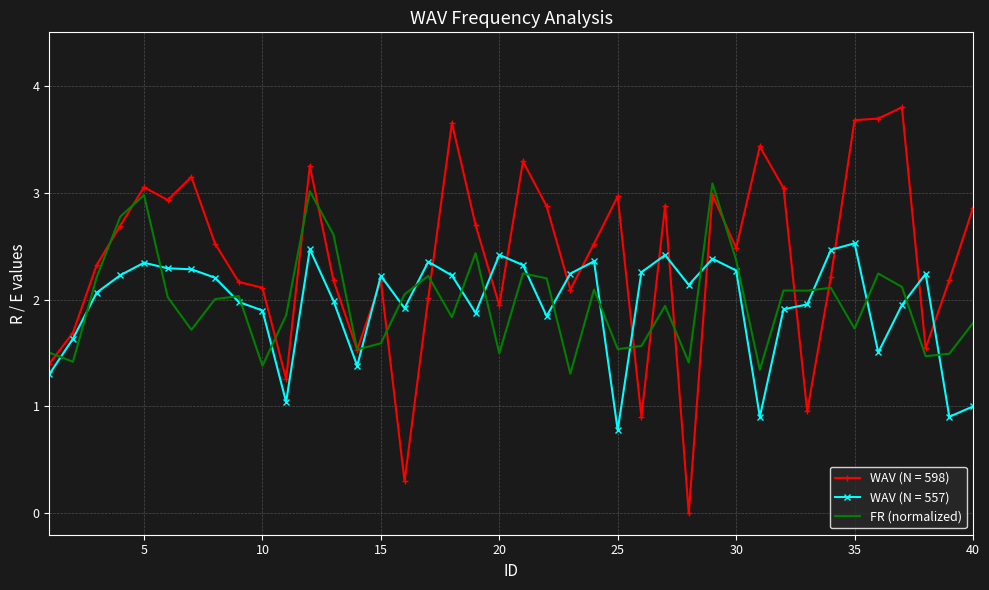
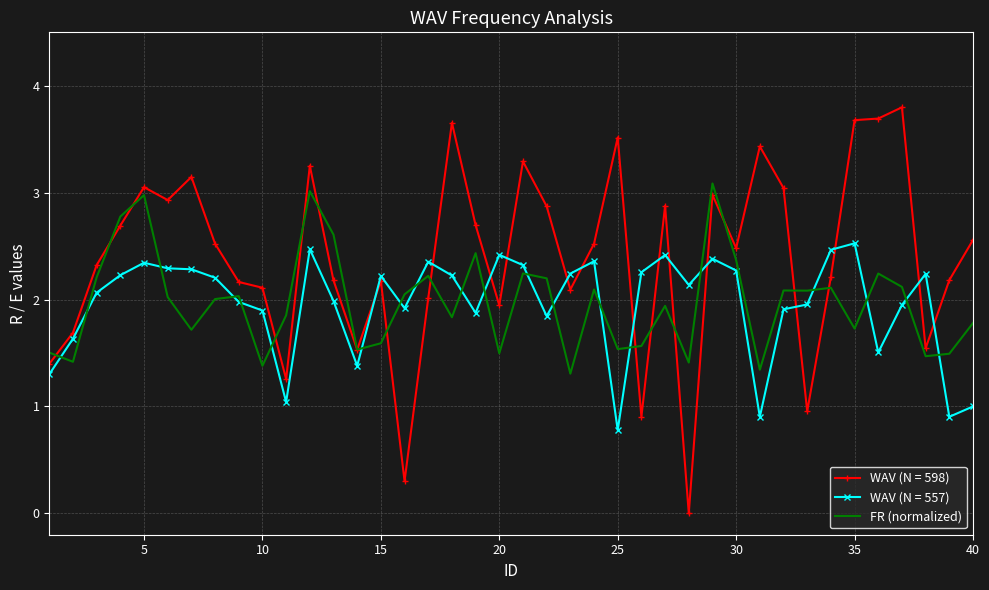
  {
    "WAV (N = 598)": {
      "5": 3.05,
      "10": 2.11,
      "15": 2.17,
      "20": 1.95,
-     "25": 2.97,
+     "25": 3.52,
      "30": 2.48,
      "35": 3.68,
-     "40": 2.86
+     "40": 2.56
    },
    "WAV (N = 557)": {
      "5": 2.34,
      "10": 1.90,
      "15": 2.22,
      "20": 2.42,
      "25": 0.78,
      "30": 2.27,
      "35": 2.53,
      "40": 1.00
    },
    "FR (normalized)": {
      "5": 2.98,
      "10": 1.38,
      "15": 1.59,
      "20": 1.50,
      "25": 1.54,
      "30": 2.37,
      "35": 1.73,
      "40": 1.78
    }
  }
